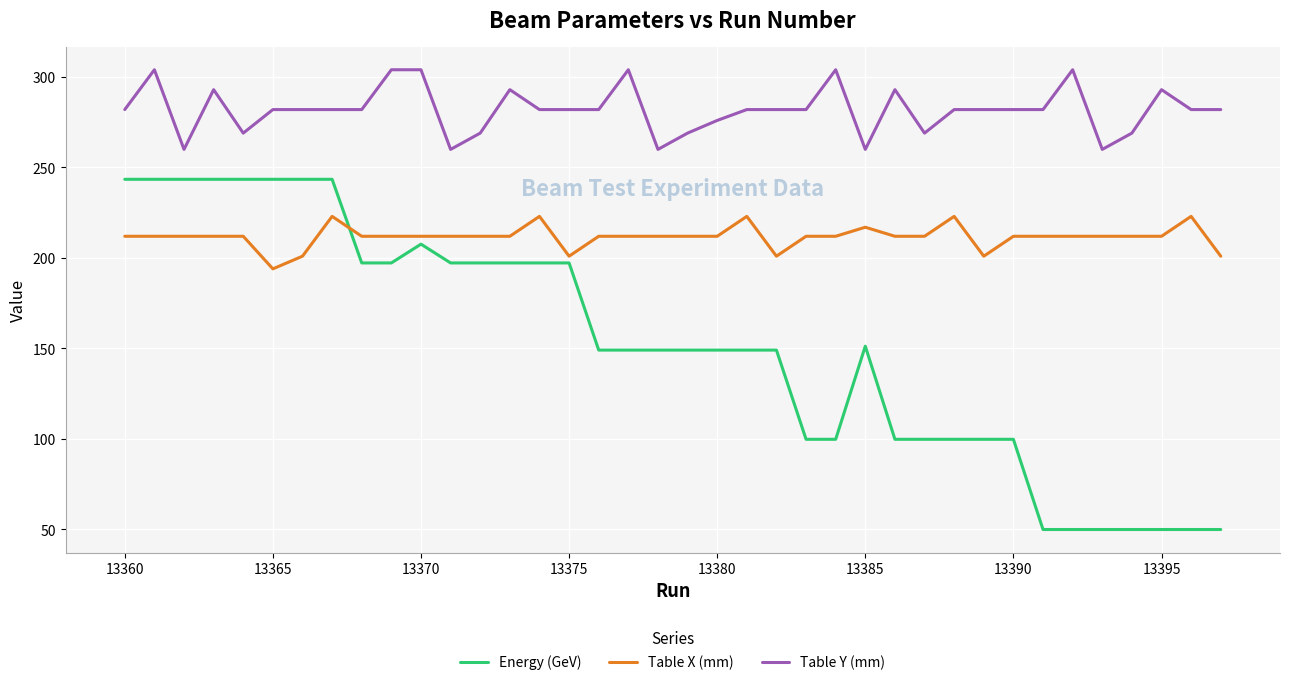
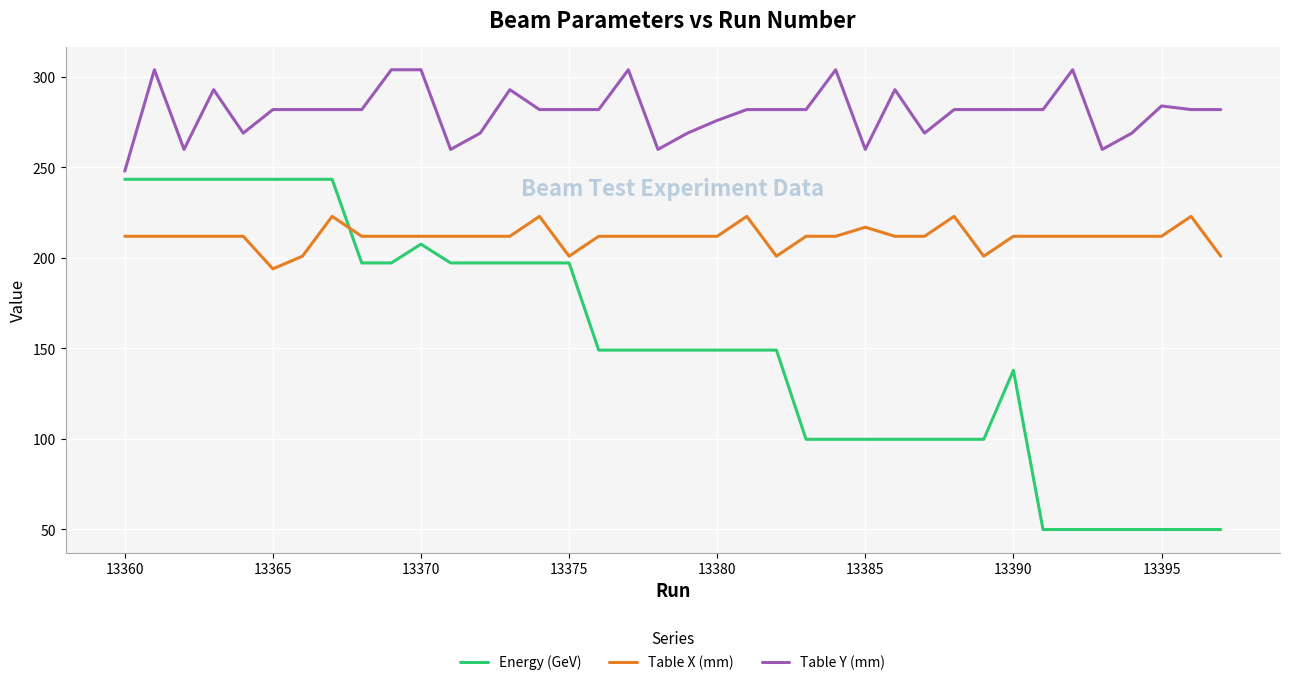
  {
    "Energy (GeV)": {
      "13360": 243,
      "13365": 243,
      "13370": 208,
      "13375": 197,
      "13380": 149,
-     "13385": 151,
-     "13390": 100,
+     "13385": 100,
+     "13390": 138,
      "13395": 50
    },
    "Table X (mm)": {
      "13360": 212,
      "13365": 194,
      "13370": 212,
      "13375": 201,
      "13380": 212,
      "13385": 217,
      "13390": 212,
      "13395": 212
    },
    "Table Y (mm)": {
-     "13360": 282,
+     "13360": 248,
      "13365": 282,
      "13370": 304,
      "13375": 282,
      "13380": 276,
      "13385": 260,
      "13390": 282,
-     "13395": 293
+     "13395": 284
    }
  }
